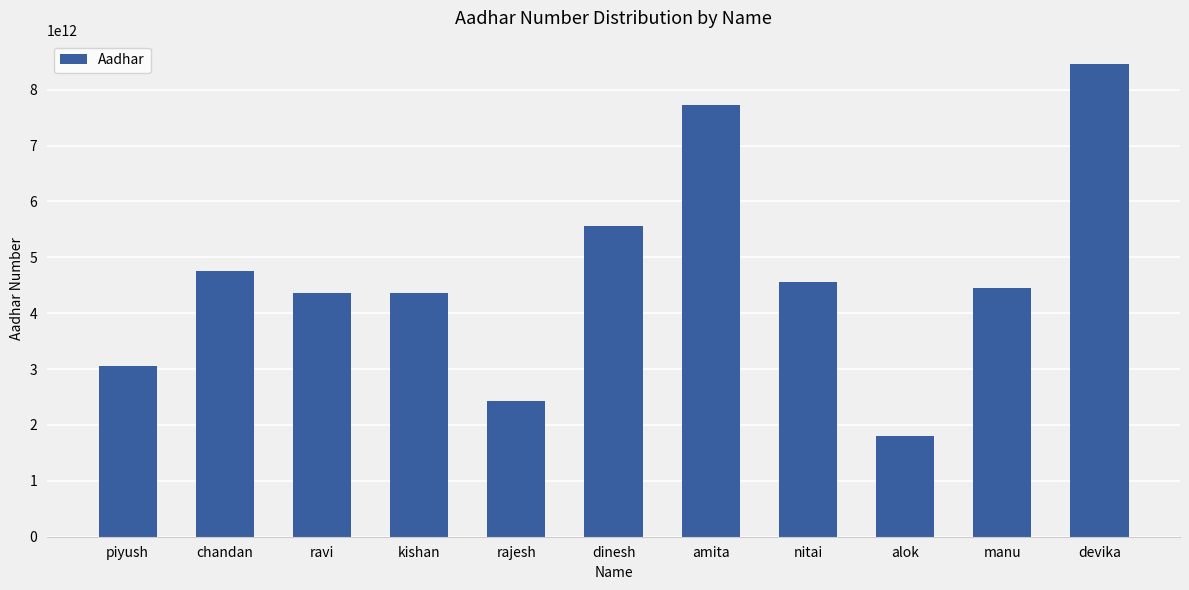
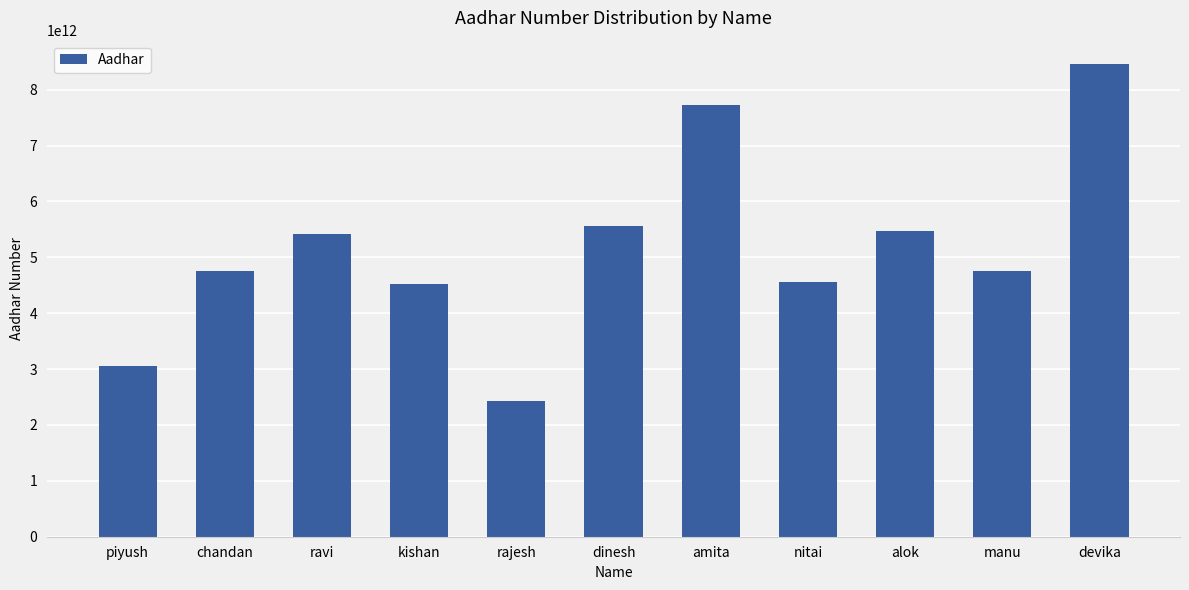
  {
    "piyush": 3100000000000,
    "chandan": 4800000000000,
-   "ravi": 4400000000000,
-   "kishan": 4400000000000,
+   "ravi": 5400000000000,
+   "kishan": 4500000000000,
    "rajesh": 2400000000000,
    "dinesh": 5600000000000,
    "amita": 7700000000000,
    "nitai": 4600000000000,
-   "alok": 1800000000000,
-   "manu": 4400000000000,
+   "alok": 5500000000000,
+   "manu": 4800000000000,
    "devika": 8500000000000
  }
